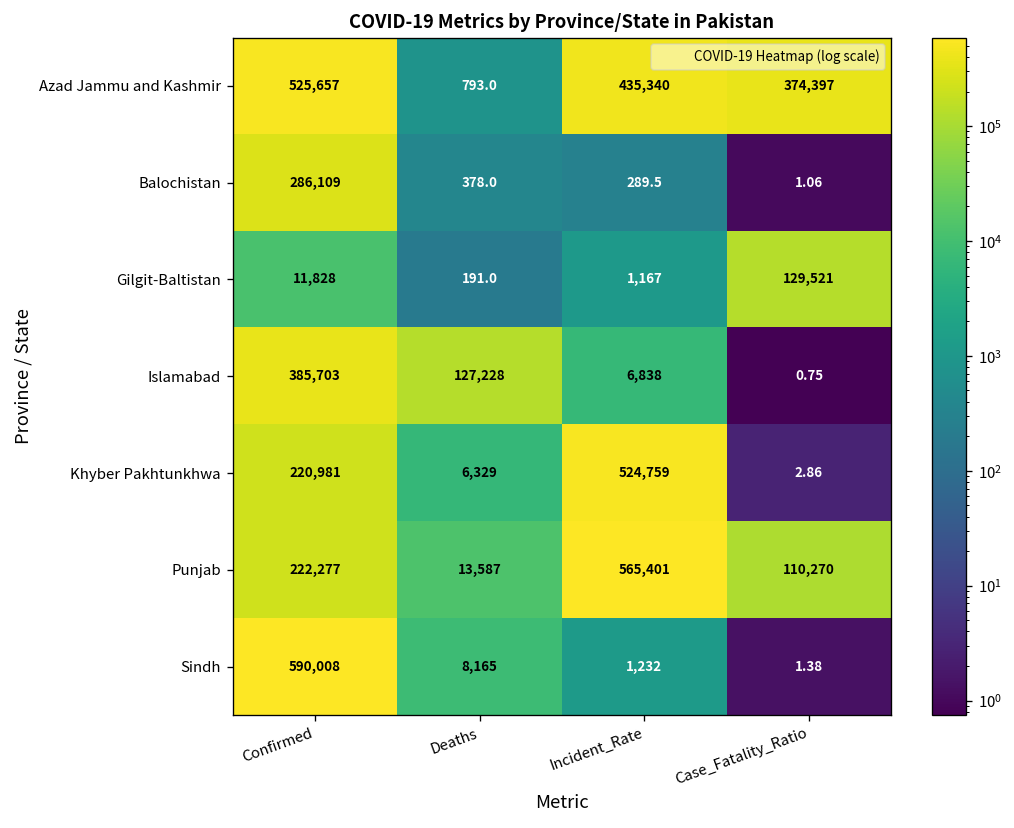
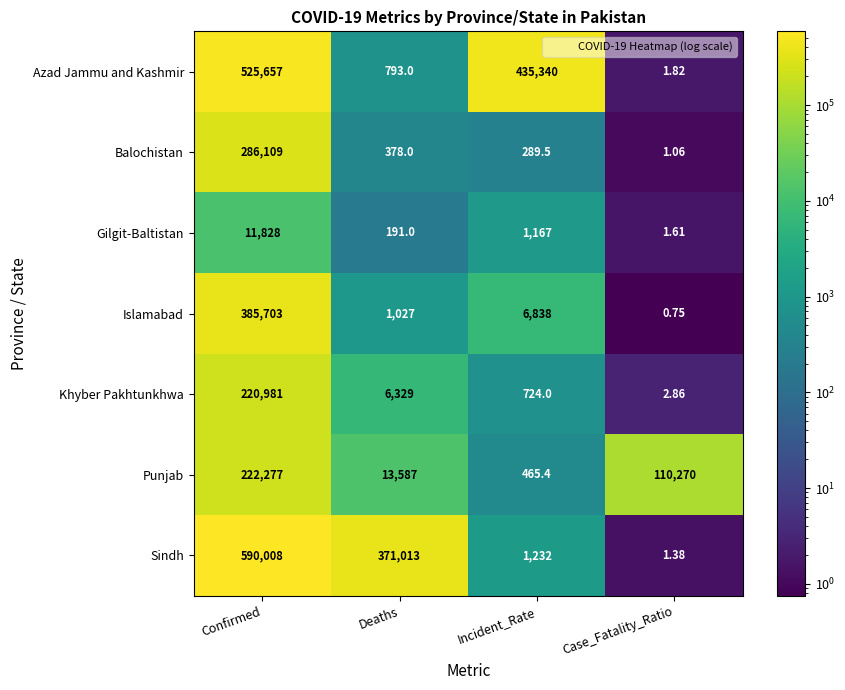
  {
    "Azad Jammu and Kashmir": {
      "Confirmed": "525,657",
      "Deaths": "793.0",
      "Incident_Rate": "435,340",
-     "Case_Fatality_Ratio": "374,397"
+     "Case_Fatality_Ratio": "1.82"
    },
    "Balochistan": {
      "Confirmed": "286,109",
      "Deaths": "378.0",
      "Incident_Rate": "289.5",
      "Case_Fatality_Ratio": "1.06"
    },
    "Gilgit-Baltistan": {
      "Confirmed": "11,828",
      "Deaths": "191.0",
      "Incident_Rate": "1,167",
-     "Case_Fatality_Ratio": "129,521"
+     "Case_Fatality_Ratio": "1.61"
    },
    "Islamabad": {
      "Confirmed": "385,703",
-     "Deaths": "127,228",
+     "Deaths": "1,027",
      "Incident_Rate": "6,838",
      "Case_Fatality_Ratio": "0.75"
    },
    "Khyber Pakhtunkhwa": {
      "Confirmed": "220,981",
      "Deaths": "6,329",
-     "Incident_Rate": "524,759",
+     "Incident_Rate": "724.0",
      "Case_Fatality_Ratio": "2.86"
    },
    "Punjab": {
      "Confirmed": "222,277",
      "Deaths": "13,587",
-     "Incident_Rate": "565,401",
+     "Incident_Rate": "465.4",
      "Case_Fatality_Ratio": "110,270"
    },
    "Sindh": {
      "Confirmed": "590,008",
-     "Deaths": "8,165",
+     "Deaths": "371,013",
      "Incident_Rate": "1,232",
      "Case_Fatality_Ratio": "1.38"
    }
  }
